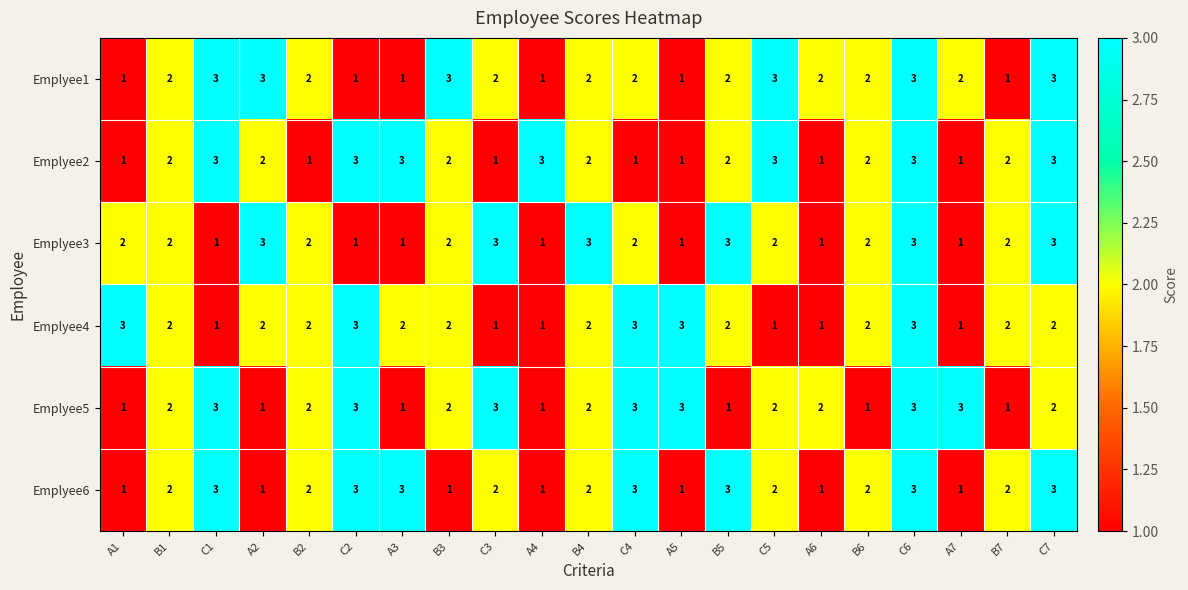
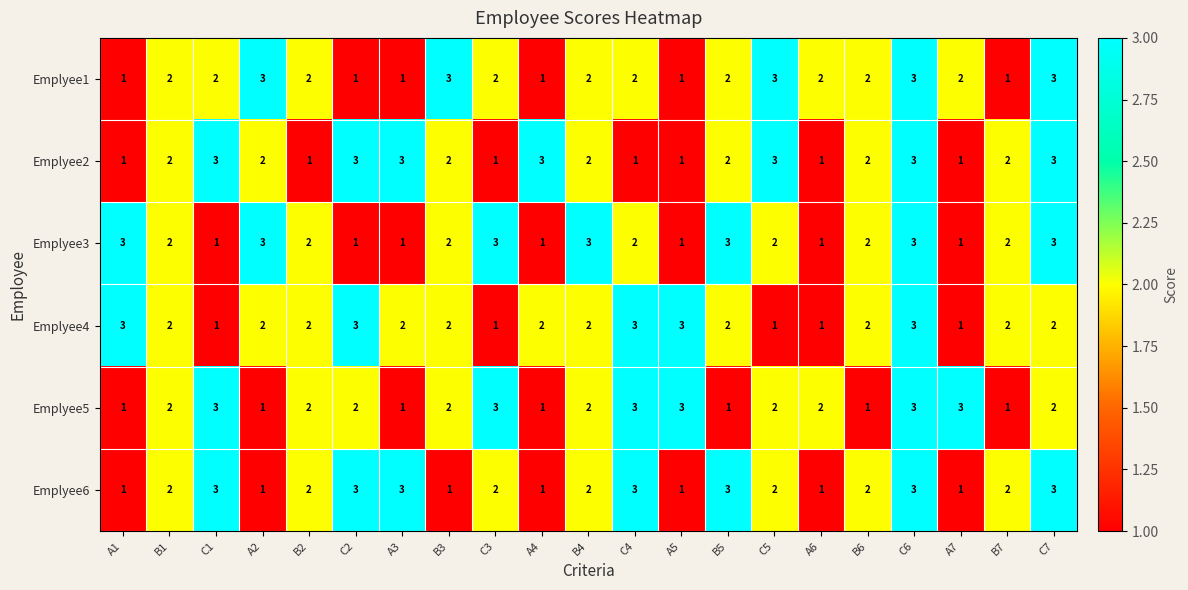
  {
    "Emplyee1": {
      "A1": 1,
      "B1": 2,
-     "C1": 3,
+     "C1": 2,
      "A2": 3,
      "B2": 2,
      "C2": 1,
      "A3": 1,
      "B3": 3,
      "C3": 2,
      "A4": 1,
      "B4": 2,
      "C4": 2,
      "A5": 1,
      "B5": 2,
      "C5": 3,
      "A6": 2,
      "B6": 2,
      "C6": 3,
      "A7": 2,
      "B7": 1,
      "C7": 3
    },
    "Emplyee2": {
      "A1": 1,
      "B1": 2,
      "C1": 3,
      "A2": 2,
      "B2": 1,
      "C2": 3,
      "A3": 3,
      "B3": 2,
      "C3": 1,
      "A4": 3,
      "B4": 2,
      "C4": 1,
      "A5": 1,
      "B5": 2,
      "C5": 3,
      "A6": 1,
      "B6": 2,
      "C6": 3,
      "A7": 1,
      "B7": 2,
      "C7": 3
    },
    "Emplyee3": {
-     "A1": 2,
+     "A1": 3,
      "B1": 2,
      "C1": 1,
      "A2": 3,
      "B2": 2,
      "C2": 1,
      "A3": 1,
      "B3": 2,
      "C3": 3,
      "A4": 1,
      "B4": 3,
      "C4": 2,
      "A5": 1,
      "B5": 3,
      "C5": 2,
      "A6": 1,
      "B6": 2,
      "C6": 3,
      "A7": 1,
      "B7": 2,
      "C7": 3
    },
    "Emplyee4": {
      "A1": 3,
      "B1": 2,
      "C1": 1,
      "A2": 2,
      "B2": 2,
      "C2": 3,
      "A3": 2,
      "B3": 2,
      "C3": 1,
-     "A4": 1,
+     "A4": 2,
      "B4": 2,
      "C4": 3,
      "A5": 3,
      "B5": 2,
      "C5": 1,
      "A6": 1,
      "B6": 2,
      "C6": 3,
      "A7": 1,
      "B7": 2,
      "C7": 2
    },
    "Emplyee5": {
      "A1": 1,
      "B1": 2,
      "C1": 3,
      "A2": 1,
      "B2": 2,
-     "C2": 3,
+     "C2": 2,
      "A3": 1,
      "B3": 2,
      "C3": 3,
      "A4": 1,
      "B4": 2,
      "C4": 3,
      "A5": 3,
      "B5": 1,
      "C5": 2,
      "A6": 2,
      "B6": 1,
      "C6": 3,
      "A7": 3,
      "B7": 1,
      "C7": 2
    },
    "Emplyee6": {
      "A1": 1,
      "B1": 2,
      "C1": 3,
      "A2": 1,
      "B2": 2,
      "C2": 3,
      "A3": 3,
      "B3": 1,
      "C3": 2,
      "A4": 1,
      "B4": 2,
      "C4": 3,
      "A5": 1,
      "B5": 3,
      "C5": 2,
      "A6": 1,
      "B6": 2,
      "C6": 3,
      "A7": 1,
      "B7": 2,
      "C7": 3
    }
  }
